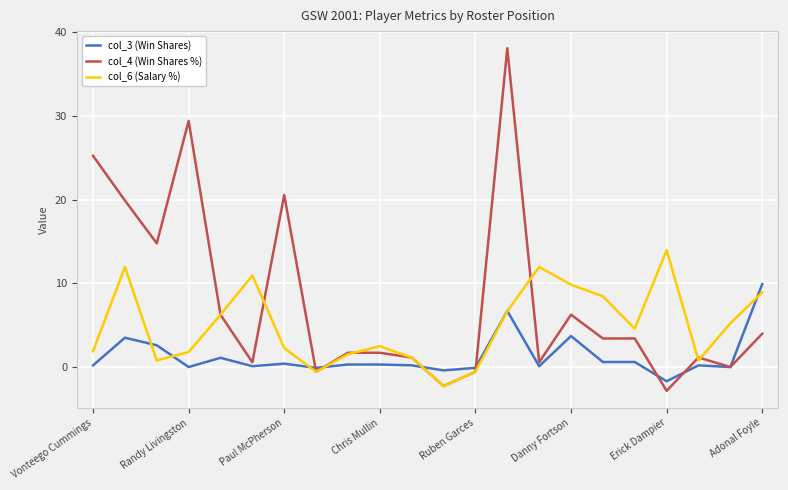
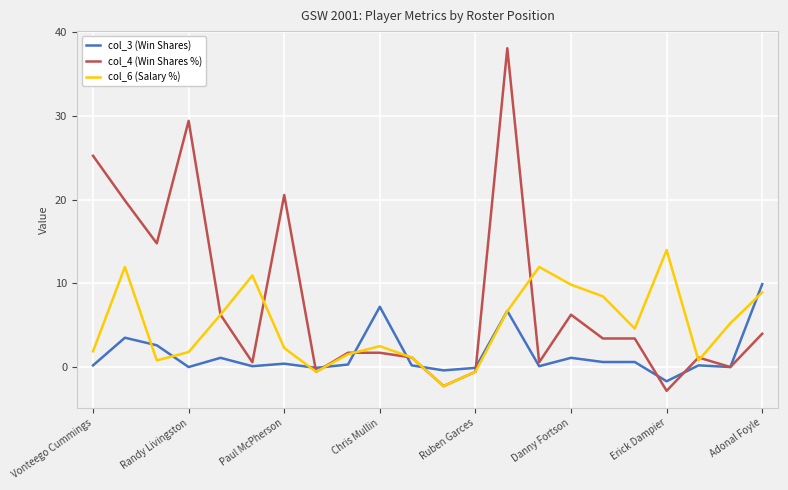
  {
    "col_3 (Win Shares)": {
      "Vonteego Cummings": 0,
      "Randy Livingston": 0,
      "Paul McPherson": 0,
-     "Chris Mullin": 0,
+     "Chris Mullin": 7,
      "Ruben Garces": 0,
-     "Danny Fortson": 4,
+     "Danny Fortson": 1,
      "Erick Dampier": -2,
      "Adonal Foyle": 10
    },
    "col_4 (Win Shares %)": {
      "Vonteego Cummings": 25,
      "Randy Livingston": 29,
      "Paul McPherson": 21,
      "Chris Mullin": 2,
      "Danny Fortson": 6,
      "Erick Dampier": -3,
      "Adonal Foyle": 4
    },
    "col_6 (Salary %)": {
      "Vonteego Cummings": 2,
      "Randy Livingston": 2,
      "Paul McPherson": 2,
      "Chris Mullin": 2,
      "Danny Fortson": 10,
      "Erick Dampier": 14,
      "Adonal Foyle": 9
    }
  }
